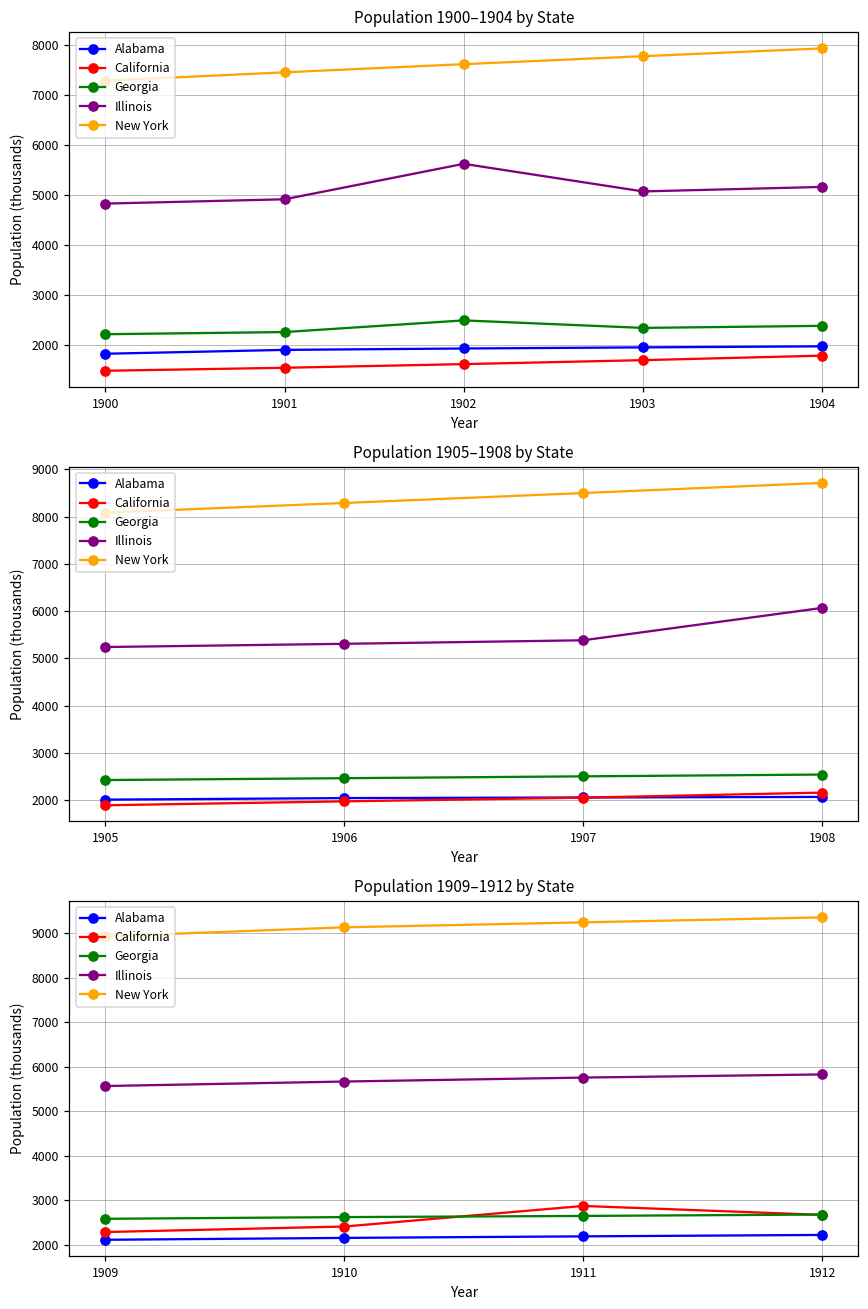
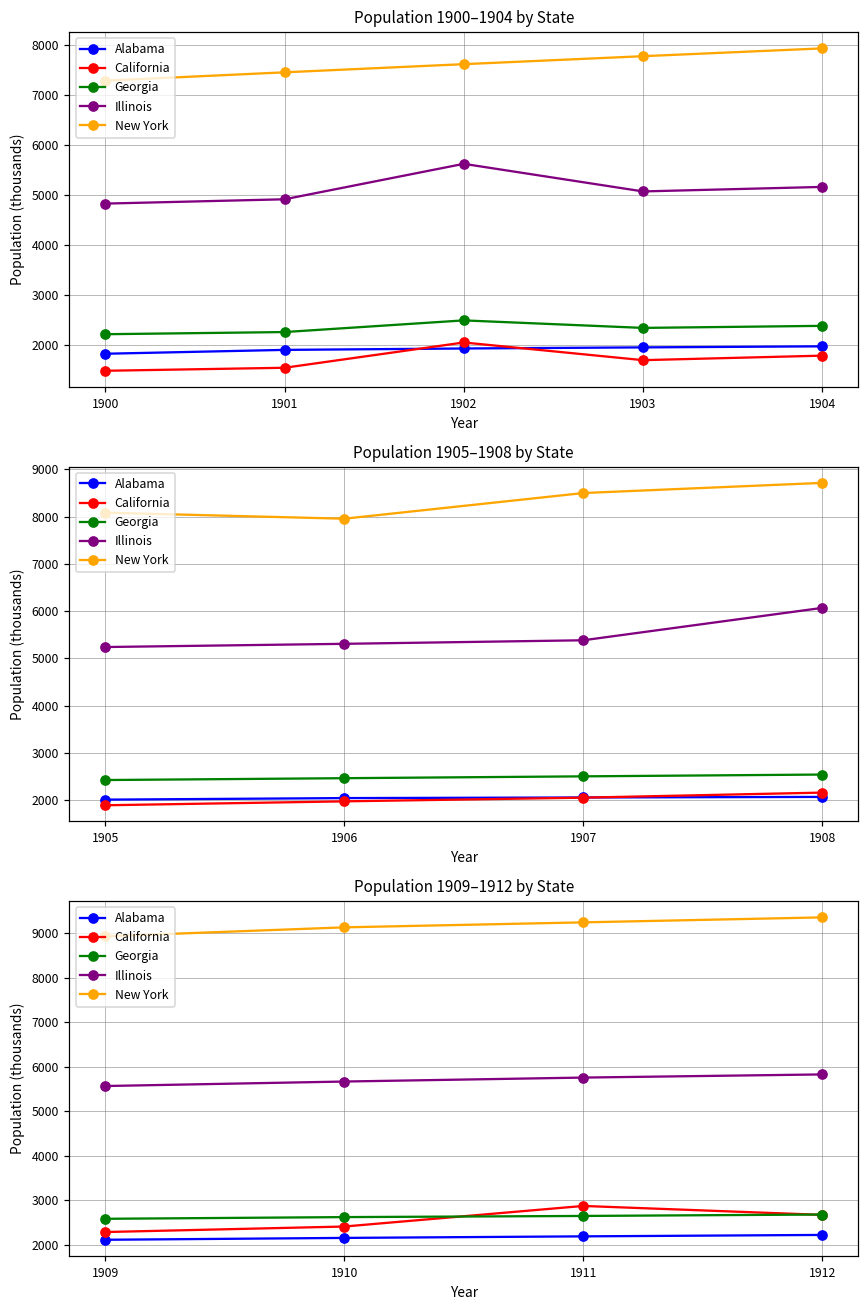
  {
    "Population 1900–1904 by State": {
      "Alabama": {
        "1900": 1800,
        "1901": 1900,
        "1902": 1900,
        "1903": 2000,
        "1904": 2000
      },
      "California": {
        "1900": 1500,
        "1901": 1600,
-       "1902": 1600,
+       "1902": 2100,
        "1903": 1700,
        "1904": 1800
      },
      "Georgia": {
        "1900": 2200,
        "1901": 2300,
        "1902": 2500,
        "1903": 2300,
        "1904": 2400
      },
      "Illinois": {
        "1900": 4800,
        "1901": 4900,
        "1902": 5600,
        "1903": 5100,
        "1904": 5200
      },
      "New York": {
        "1901": 7400,
        "1902": 7600,
        "1903": 7800,
        "1904": 7900
      }
    },
    "Population 1905–1908 by State": {
      "Alabama": {
        "1905": 2000,
        "1906": 2000,
        "1908": 2100
      },
      "California": {
        "1905": 1900,
        "1906": 2000,
        "1908": 2200
      },
      "Georgia": {
        "1905": 2400,
        "1906": 2500,
        "1907": 2500,
        "1908": 2500
      },
      "Illinois": {
        "1905": 5200,
        "1906": 5300,
        "1907": 5400,
        "1908": 6100
      },
      "New York": {
-       "1906": 8300,
+       "1906": 8000,
        "1907": 8500,
        "1908": 8700
      }
    },
    "Population 1909–1912 by State": {
      "Alabama": {
        "1909": 2100,
        "1910": 2200,
        "1911": 2200,
        "1912": 2200
      },
      "California": {
        "1909": 2300,
        "1910": 2400,
        "1911": 2900
      },
      "Georgia": {
        "1909": 2600,
        "1910": 2600,
        "1911": 2600
      },
      "Illinois": {
        "1909": 5600,
        "1910": 5700,
        "1911": 5800,
        "1912": 5800
      },
      "New York": {
        "1910": 9100,
        "1911": 9200,
        "1912": 9400
      }
    }
  }
